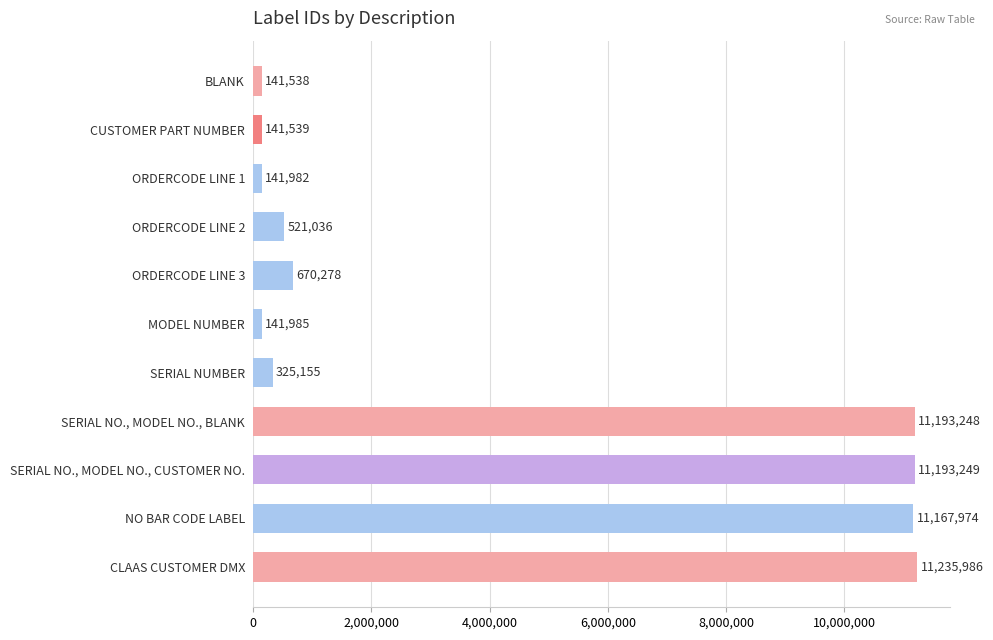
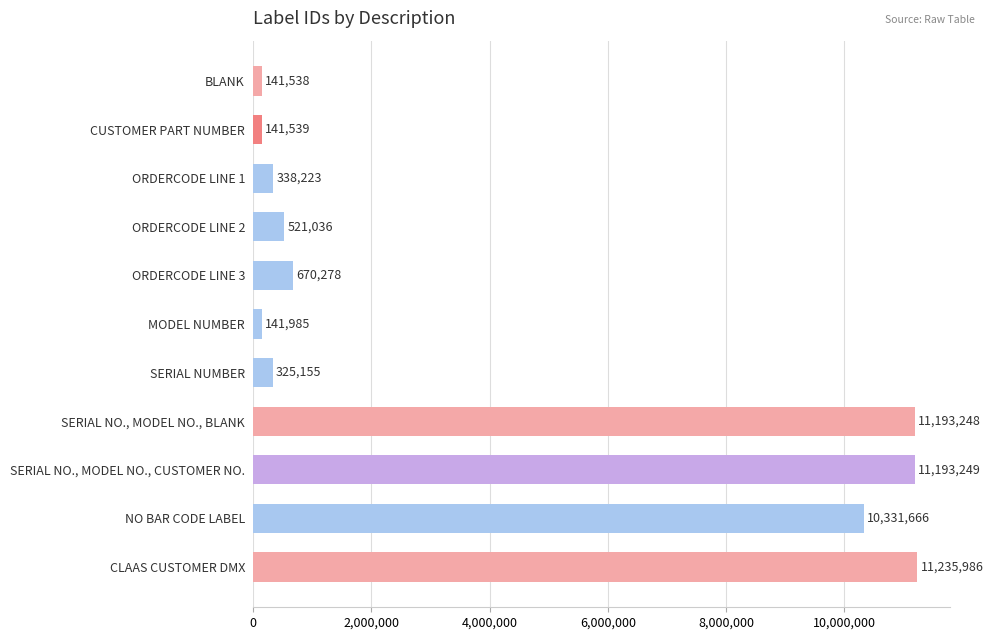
  {
    "BLANK": "141,538",
    "CUSTOMER PART NUMBER": "141,539",
-   "ORDERCODE LINE 1": "141,982",
+   "ORDERCODE LINE 1": "338,223",
    "ORDERCODE LINE 2": "521,036",
    "ORDERCODE LINE 3": "670,278",
    "MODEL NUMBER": "141,985",
    "SERIAL NUMBER": "325,155",
    "SERIAL NO., MODEL NO., BLANK": "11,193,248",
    "SERIAL NO., MODEL NO., CUSTOMER NO.": "11,193,249",
-   "NO BAR CODE LABEL": "11,167,974",
+   "NO BAR CODE LABEL": "10,331,666",
    "CLAAS CUSTOMER DMX": "11,235,986"
  }
